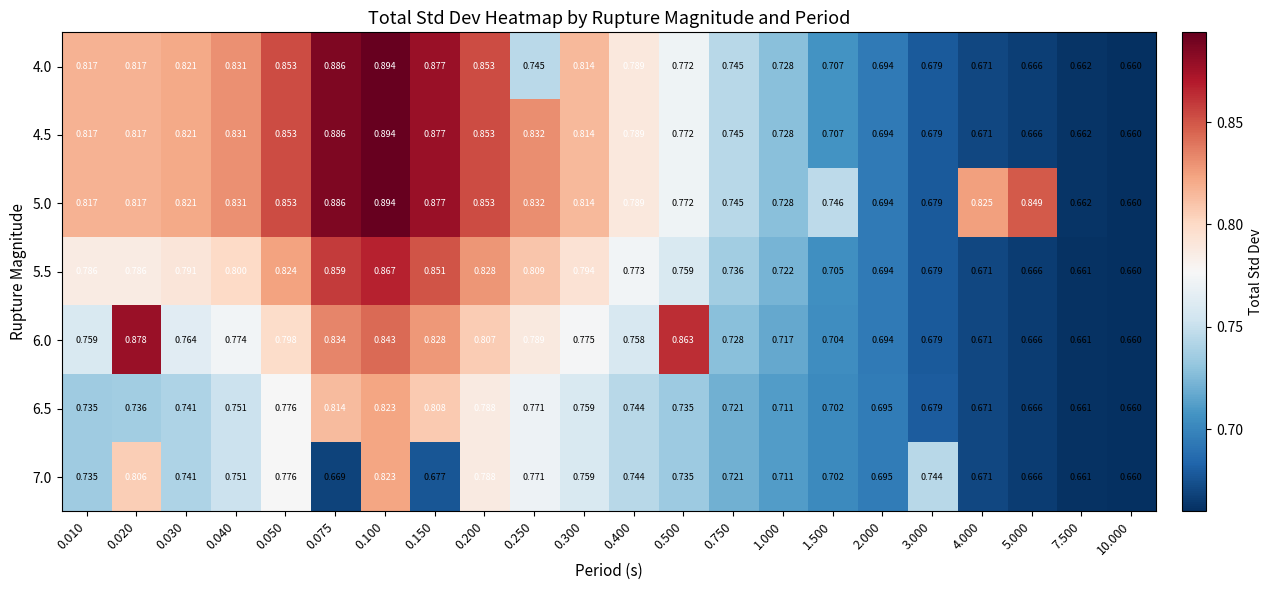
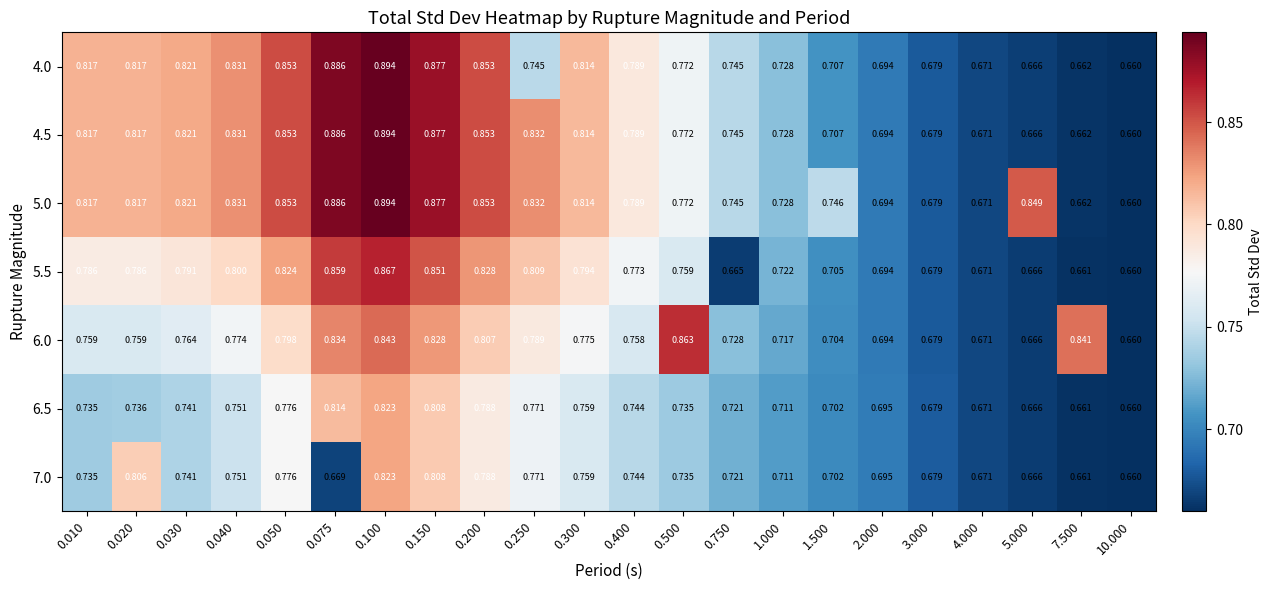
  {
    "4.0": {
      "0.010": 0.817,
      "0.020": 0.817,
      "0.030": 0.821,
      "0.040": 0.831,
      "0.050": 0.853,
      "0.075": 0.886,
      "0.100": 0.894,
      "0.150": 0.877,
      "0.200": 0.853,
      "0.250": 0.745,
      "0.300": 0.814,
      "0.500": 0.772,
      "0.750": 0.745,
      "1.000": 0.728,
      "1.500": 0.707,
      "2.000": 0.694,
      "3.000": 0.679,
      "4.000": 0.671,
      "5.000": 0.666,
      "7.500": 0.662,
      "10.000": 0.660
    },
    "4.5": {
      "0.010": 0.817,
      "0.020": 0.817,
      "0.030": 0.821,
      "0.040": 0.831,
      "0.050": 0.853,
      "0.075": 0.886,
      "0.100": 0.894,
      "0.150": 0.877,
      "0.200": 0.853,
      "0.250": 0.832,
      "0.300": 0.814,
      "0.500": 0.772,
      "0.750": 0.745,
      "1.000": 0.728,
      "1.500": 0.707,
      "2.000": 0.694,
      "3.000": 0.679,
      "4.000": 0.671,
      "5.000": 0.666,
      "7.500": 0.662,
      "10.000": 0.660
    },
    "5.0": {
      "0.010": 0.817,
      "0.020": 0.817,
      "0.030": 0.821,
      "0.040": 0.831,
      "0.050": 0.853,
      "0.075": 0.886,
      "0.100": 0.894,
      "0.150": 0.877,
      "0.200": 0.853,
      "0.250": 0.832,
      "0.300": 0.814,
      "0.500": 0.772,
      "0.750": 0.745,
      "1.000": 0.728,
      "1.500": 0.746,
      "2.000": 0.694,
      "3.000": 0.679,
-     "4.000": 0.825,
+     "4.000": 0.671,
      "5.000": 0.849,
      "7.500": 0.662,
      "10.000": 0.660
    },
    "5.5": {
      "0.040": 0.800,
      "0.050": 0.824,
      "0.075": 0.859,
      "0.100": 0.867,
      "0.150": 0.851,
      "0.200": 0.828,
      "0.250": 0.809,
      "0.400": 0.773,
      "0.500": 0.759,
-     "0.750": 0.736,
+     "0.750": 0.665,
      "1.000": 0.722,
      "1.500": 0.705,
      "2.000": 0.694,
      "3.000": 0.679,
      "4.000": 0.671,
      "5.000": 0.666,
      "7.500": 0.661,
      "10.000": 0.660
    },
    "6.0": {
      "0.010": 0.759,
-     "0.020": 0.878,
+     "0.020": 0.759,
      "0.030": 0.764,
      "0.040": 0.774,
      "0.050": 0.798,
      "0.075": 0.834,
      "0.100": 0.843,
      "0.150": 0.828,
      "0.200": 0.807,
      "0.300": 0.775,
      "0.400": 0.758,
      "0.500": 0.863,
      "0.750": 0.728,
      "1.000": 0.717,
      "1.500": 0.704,
      "2.000": 0.694,
      "3.000": 0.679,
      "4.000": 0.671,
      "5.000": 0.666,
-     "7.500": 0.661,
+     "7.500": 0.841,
      "10.000": 0.660
    },
    "6.5": {
      "0.010": 0.735,
      "0.020": 0.736,
      "0.030": 0.741,
      "0.040": 0.751,
      "0.050": 0.776,
      "0.075": 0.814,
      "0.100": 0.823,
      "0.150": 0.808,
      "0.250": 0.771,
      "0.300": 0.759,
      "0.400": 0.744,
      "0.500": 0.735,
      "0.750": 0.721,
      "1.000": 0.711,
      "1.500": 0.702,
      "2.000": 0.695,
      "3.000": 0.679,
      "4.000": 0.671,
      "5.000": 0.666,
      "7.500": 0.661,
      "10.000": 0.660
    },
    "7.0": {
      "0.010": 0.735,
      "0.020": 0.806,
      "0.030": 0.741,
      "0.040": 0.751,
      "0.050": 0.776,
      "0.075": 0.669,
      "0.100": 0.823,
-     "0.150": 0.677,
+     "0.150": 0.808,
      "0.250": 0.771,
      "0.300": 0.759,
      "0.400": 0.744,
      "0.500": 0.735,
      "0.750": 0.721,
      "1.000": 0.711,
      "1.500": 0.702,
      "2.000": 0.695,
-     "3.000": 0.744,
+     "3.000": 0.679,
      "4.000": 0.671,
      "5.000": 0.666,
      "7.500": 0.661,
      "10.000": 0.660
    }
  }
